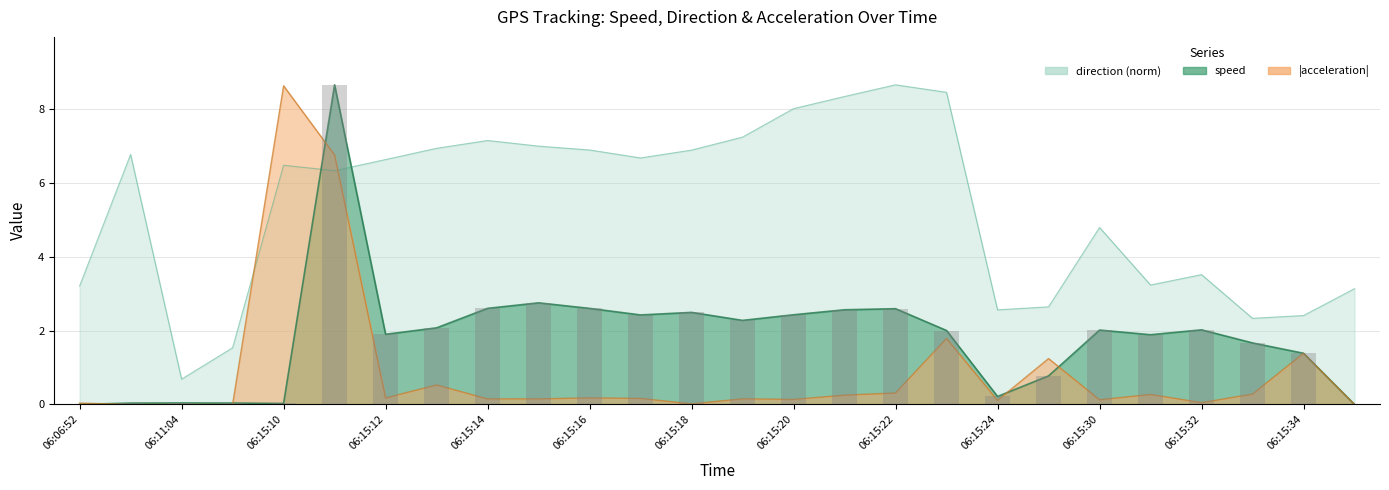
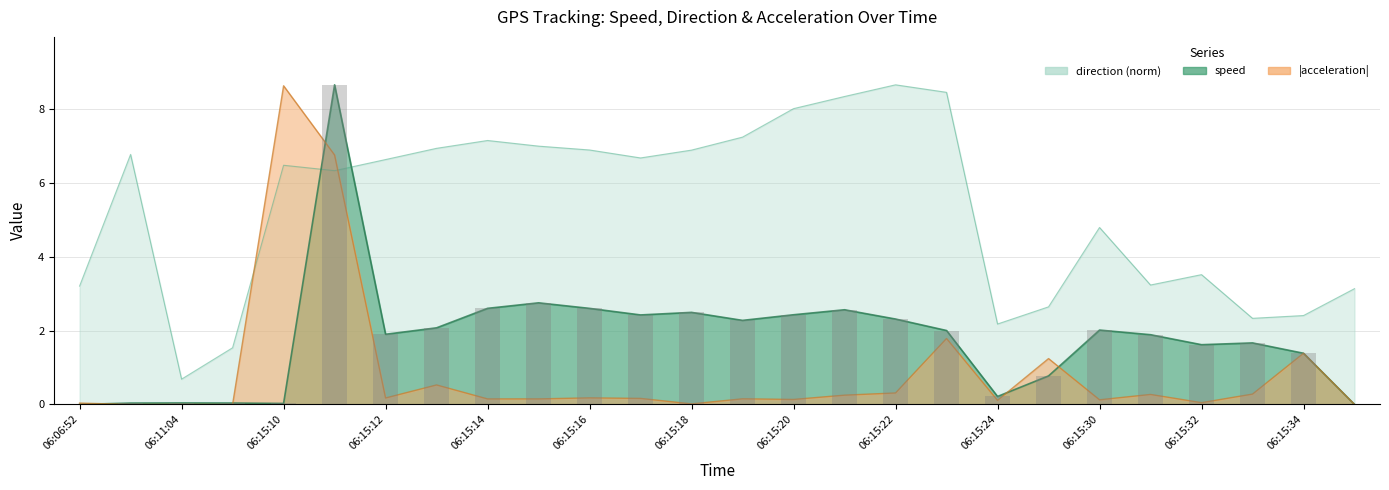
  {
    "direction (norm)": {
      "06:06:52": 3.2,
      "06:11:04": 0.7,
      "06:15:10": 6.5,
      "06:15:12": 6.6,
      "06:15:14": 7.1,
      "06:15:16": 6.9,
      "06:15:18": 6.9,
      "06:15:20": 8.0,
      "06:15:22": 8.7,
-     "06:15:24": 2.6,
+     "06:15:24": 2.2,
      "06:15:30": 4.8,
      "06:15:32": 3.5,
      "06:15:34": 2.4
    },
    "speed": {
      "06:15:10": 0.0,
      "06:15:12": 1.9,
      "06:15:14": 2.6,
      "06:15:16": 2.6,
      "06:15:18": 2.5,
      "06:15:20": 2.4,
-     "06:15:22": 2.6,
+     "06:15:22": 2.3,
      "06:15:24": 0.2,
      "06:15:30": 2.0,
-     "06:15:32": 2.0
+     "06:15:32": 1.6
    },
    "|acceleration|": {
      "06:15:10": 8.6,
      "06:15:12": 0.2,
      "06:15:14": 0.1,
      "06:15:16": 0.2,
      "06:15:18": 0.0,
      "06:15:20": 0.1,
      "06:15:22": 0.3,
      "06:15:24": 0.1,
      "06:15:30": 0.1,
      "06:15:32": 0.0
    }
  }
